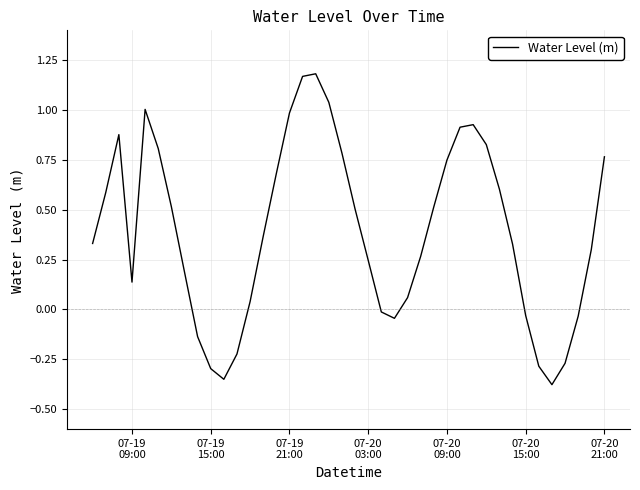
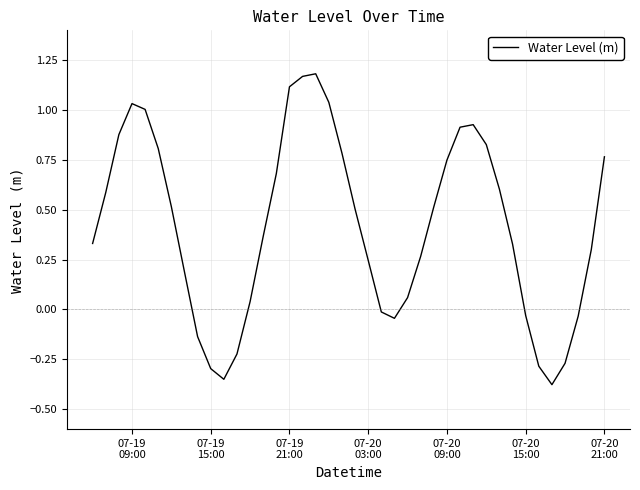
  {
-   "07-19 09:00": 0.14,
+   "07-19 09:00": 1.03,
    "07-19 15:00": -0.30,
-   "07-19 21:00": 0.99,
+   "07-19 21:00": 1.12,
    "07-20 03:00": 0.25,
    "07-20 09:00": 0.75,
    "07-20 15:00": -0.03,
    "07-20 21:00": 0.77
  }
